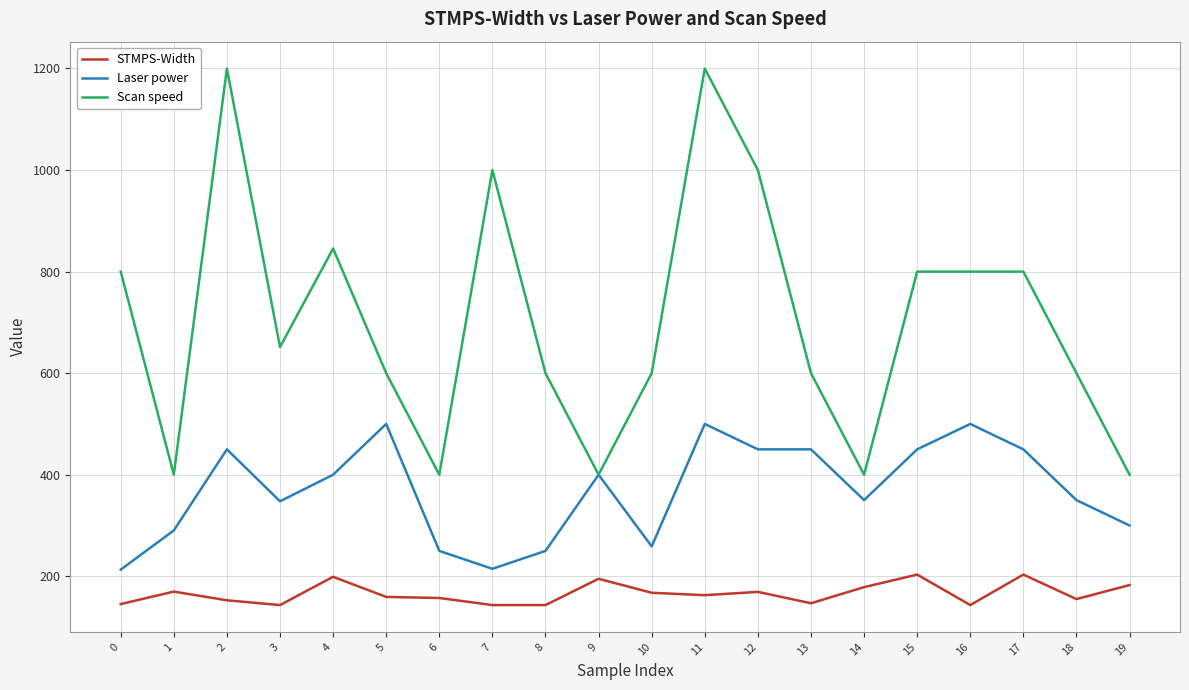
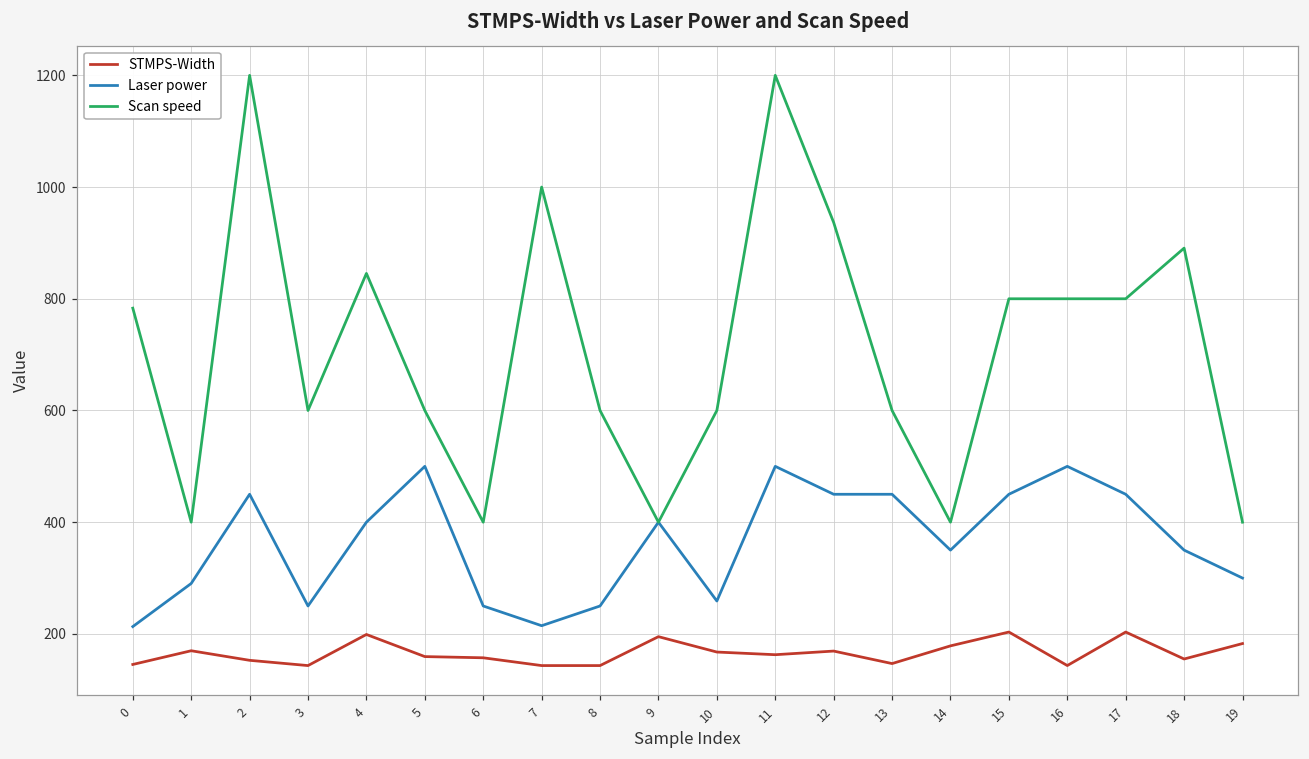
  {
    "STMPS-Width": {
      "0": 150,
      "1": 170,
      "2": 150,
      "3": 140,
      "4": 200,
      "5": 160,
      "6": 160,
      "7": 140,
      "8": 140,
      "9": 200,
      "10": 170,
      "11": 160,
      "12": 170,
      "13": 150,
      "14": 180,
      "15": 200,
      "16": 140,
      "17": 200,
      "18": 160,
      "19": 180
    },
    "Laser power": {
      "0": 210,
      "1": 290,
      "2": 450,
-     "3": 350,
+     "3": 250,
      "4": 400,
      "5": 500,
      "6": 250,
      "7": 210,
      "8": 250,
      "10": 260,
      "11": 500,
      "12": 450,
      "13": 450,
      "14": 350,
      "15": 450,
      "16": 500,
      "17": 450,
      "18": 350,
      "19": 300
    },
    "Scan speed": {
-     "0": 800,
+     "0": 780,
      "1": 400,
      "2": 1200,
-     "3": 650,
+     "3": 600,
      "4": 850,
      "5": 600,
      "6": 400,
      "7": 1000,
      "8": 600,
      "10": 600,
      "11": 1200,
-     "12": 1000,
+     "12": 940,
      "13": 600,
      "14": 400,
      "15": 800,
      "16": 800,
      "17": 800,
-     "18": 600,
+     "18": 890,
      "19": 400
    }
  }
